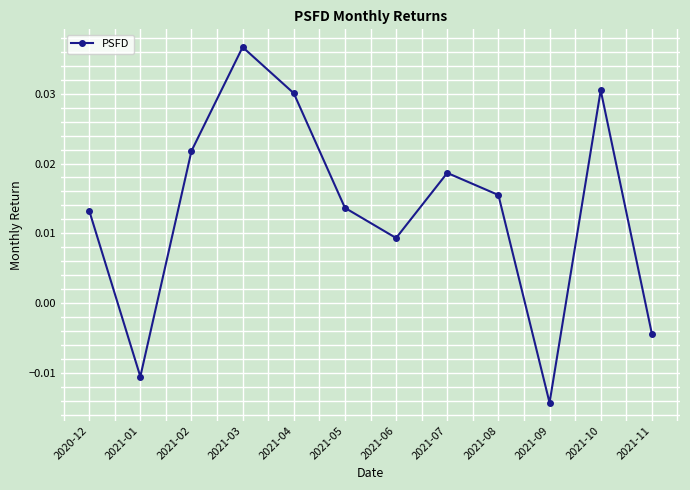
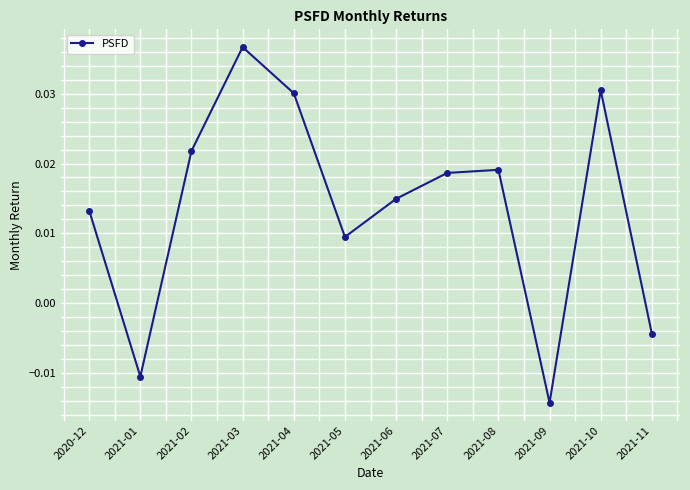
  {
    "2020-12": 0.013,
    "2021-01": -0.010,
    "2021-02": 0.022,
    "2021-03": 0.037,
    "2021-04": 0.030,
-   "2021-05": 0.014,
-   "2021-06": 0.009,
+   "2021-05": 0.009,
+   "2021-06": 0.015,
    "2021-07": 0.019,
-   "2021-08": 0.015,
+   "2021-08": 0.019,
    "2021-09": -0.014,
    "2021-10": 0.030,
    "2021-11": -0.004
  }
